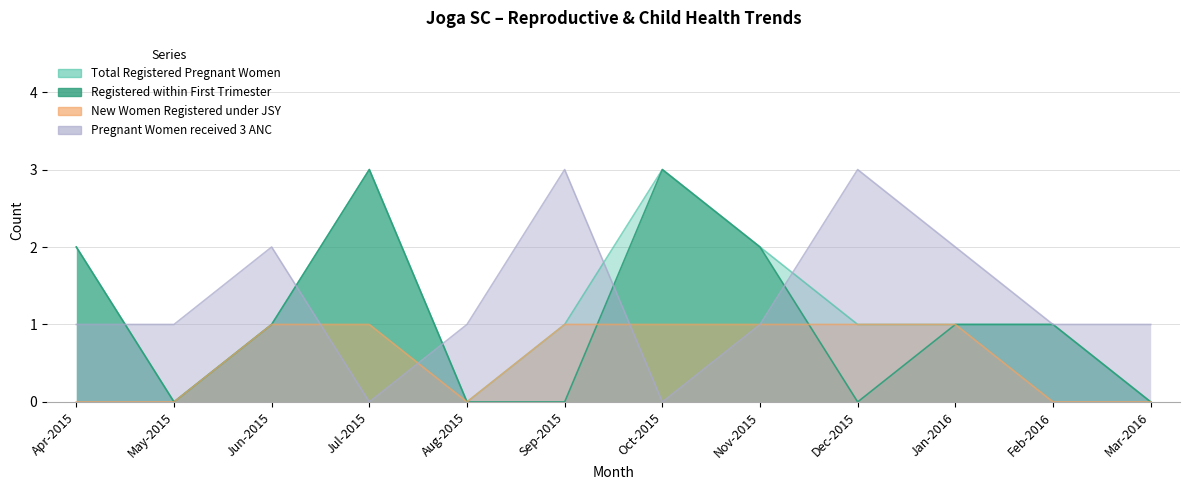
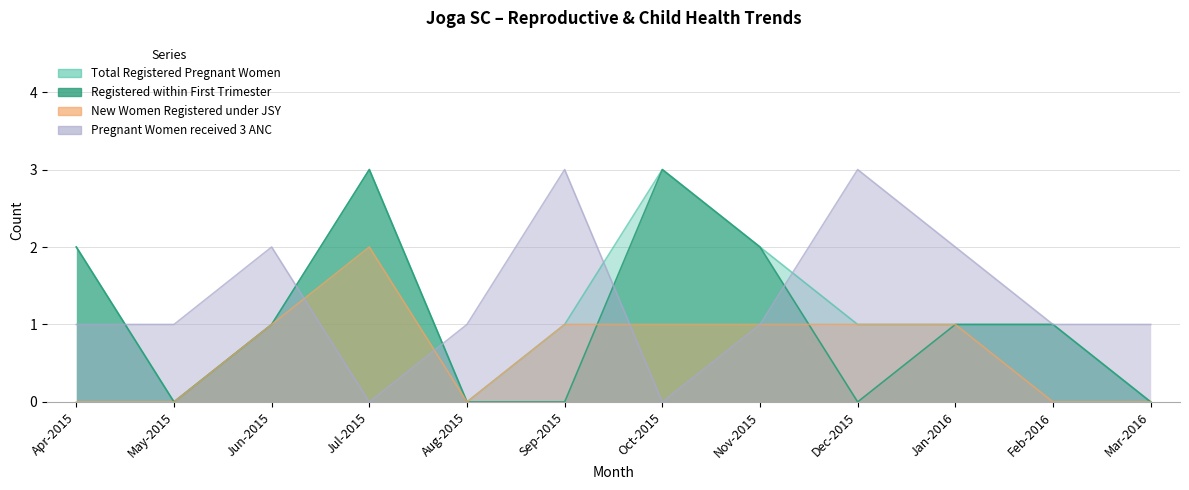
  {
    "New Women Registered under JSY": {
      "Apr-2015": 0,
-     "Jul-2015": 1,
+     "Jul-2015": 2,
      "Oct-2015": 1,
      "Feb-2016": 0
    }
  }
